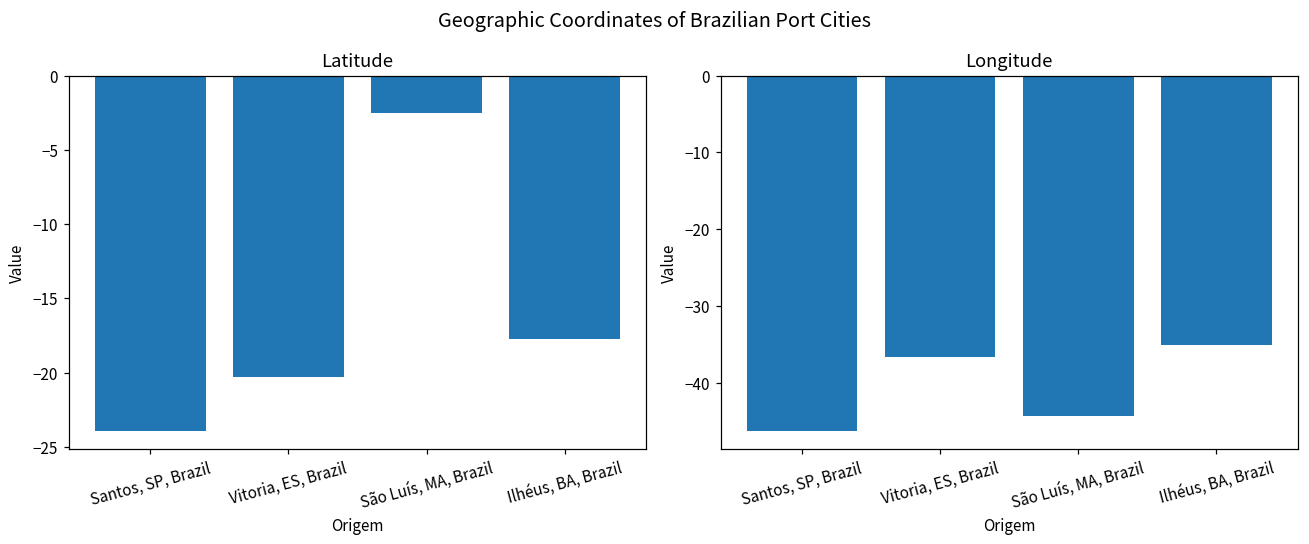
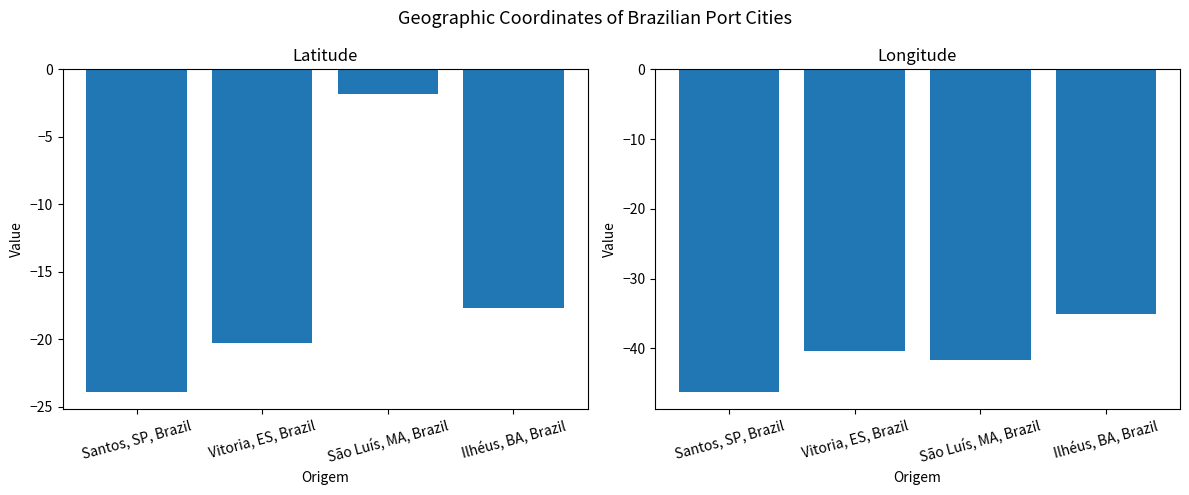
  {
    "Latitude": {
      "Santos, SP, Brazil": -24.0,
      "Vitoria, ES, Brazil": -20.3,
-     "São Luís, MA, Brazil": -2.5,
+     "São Luís, MA, Brazil": -1.8,
      "Ilhéus, BA, Brazil": -17.7
    },
    "Longitude": {
      "Santos, SP, Brazil": -46,
-     "Vitoria, ES, Brazil": -37,
-     "São Luís, MA, Brazil": -44,
+     "Vitoria, ES, Brazil": -40,
+     "São Luís, MA, Brazil": -42,
      "Ilhéus, BA, Brazil": -35
    }
  }
